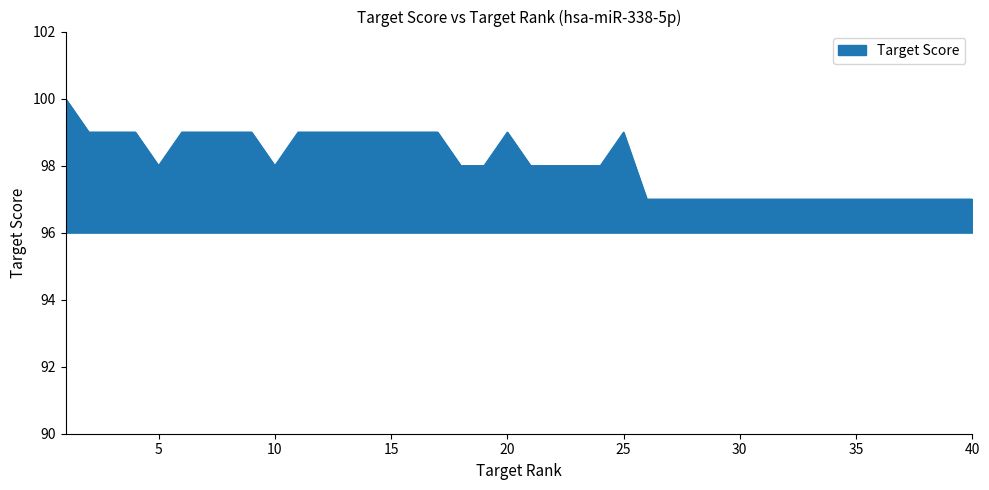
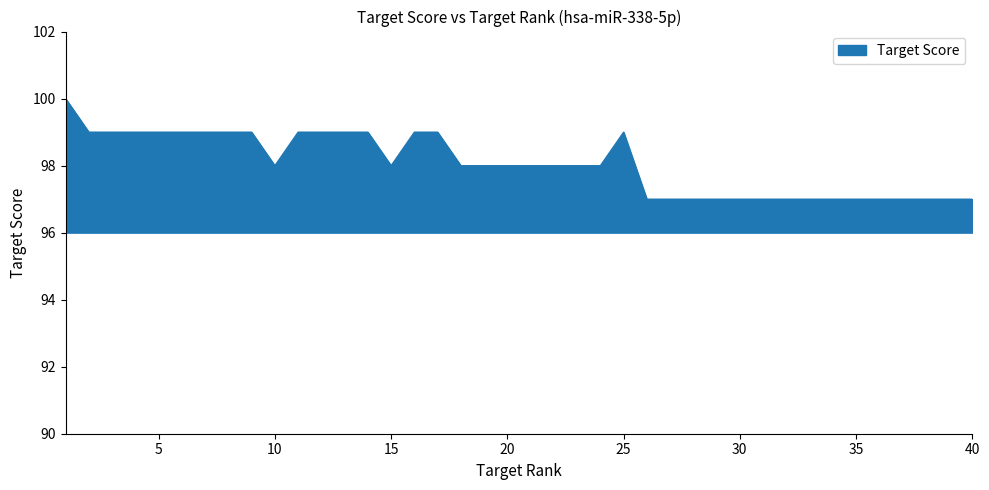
  {
-   "5": 98,
+   "5": 99,
    "10": 98,
-   "15": 99,
-   "20": 99,
+   "15": 98,
+   "20": 98,
    "25": 99,
    "30": 97,
    "35": 97,
    "40": 97
  }
